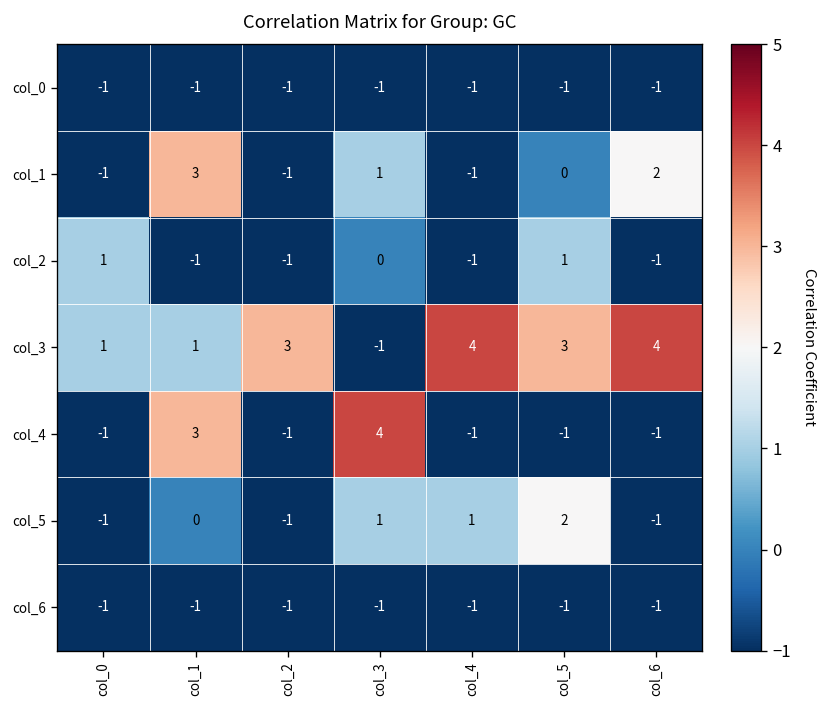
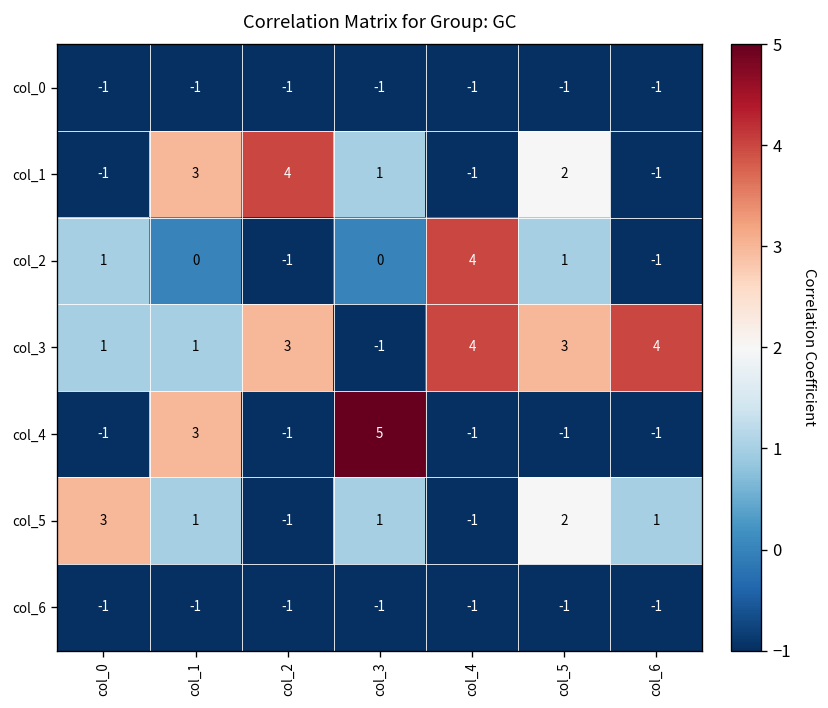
  {
    "col_0": {
      "col_0": -1,
      "col_1": -1,
      "col_2": -1,
      "col_3": -1,
      "col_4": -1,
      "col_5": -1,
      "col_6": -1
    },
    "col_1": {
      "col_0": -1,
      "col_1": 3,
-     "col_2": -1,
+     "col_2": 4,
      "col_3": 1,
      "col_4": -1,
-     "col_5": 0,
-     "col_6": 2
+     "col_5": 2,
+     "col_6": -1
    },
    "col_2": {
      "col_0": 1,
-     "col_1": -1,
+     "col_1": 0,
      "col_2": -1,
      "col_3": 0,
-     "col_4": -1,
+     "col_4": 4,
      "col_5": 1,
      "col_6": -1
    },
    "col_3": {
      "col_0": 1,
      "col_1": 1,
      "col_2": 3,
      "col_3": -1,
      "col_4": 4,
      "col_5": 3,
      "col_6": 4
    },
    "col_4": {
      "col_0": -1,
      "col_1": 3,
      "col_2": -1,
-     "col_3": 4,
+     "col_3": 5,
      "col_4": -1,
      "col_5": -1,
      "col_6": -1
    },
    "col_5": {
-     "col_0": -1,
-     "col_1": 0,
+     "col_0": 3,
+     "col_1": 1,
      "col_2": -1,
      "col_3": 1,
-     "col_4": 1,
+     "col_4": -1,
      "col_5": 2,
-     "col_6": -1
+     "col_6": 1
    },
    "col_6": {
      "col_0": -1,
      "col_1": -1,
      "col_2": -1,
      "col_3": -1,
      "col_4": -1,
      "col_5": -1,
      "col_6": -1
    }
  }
